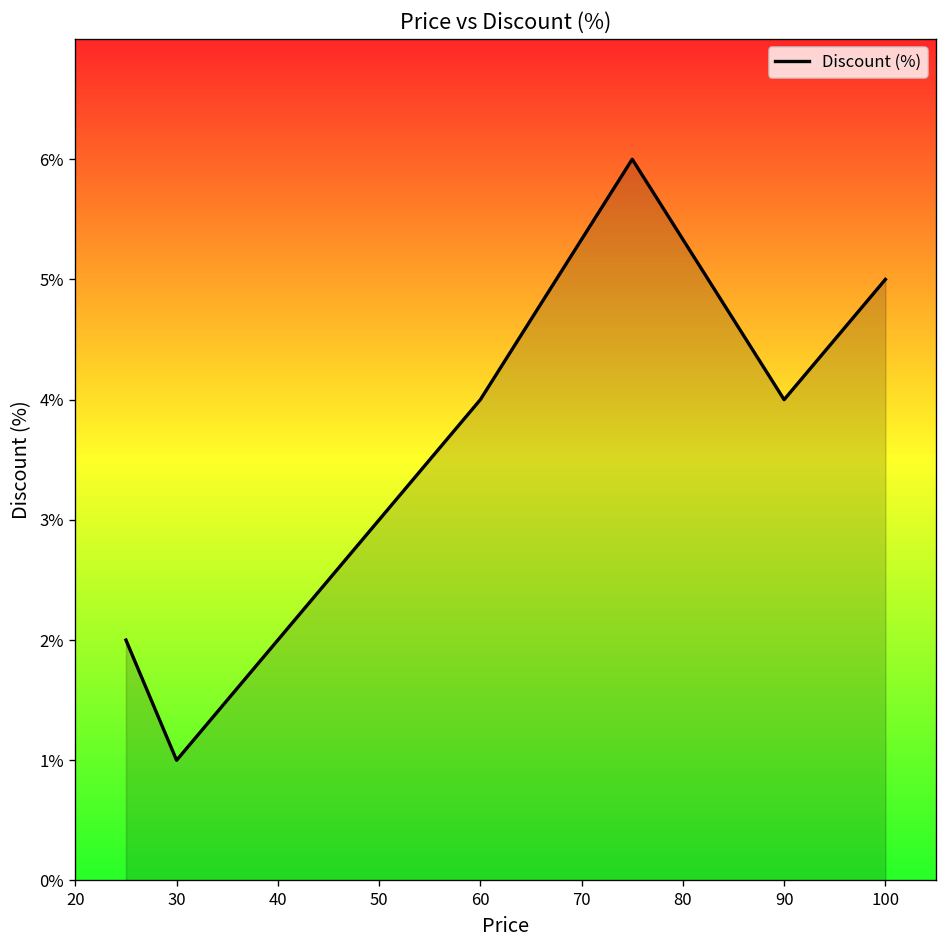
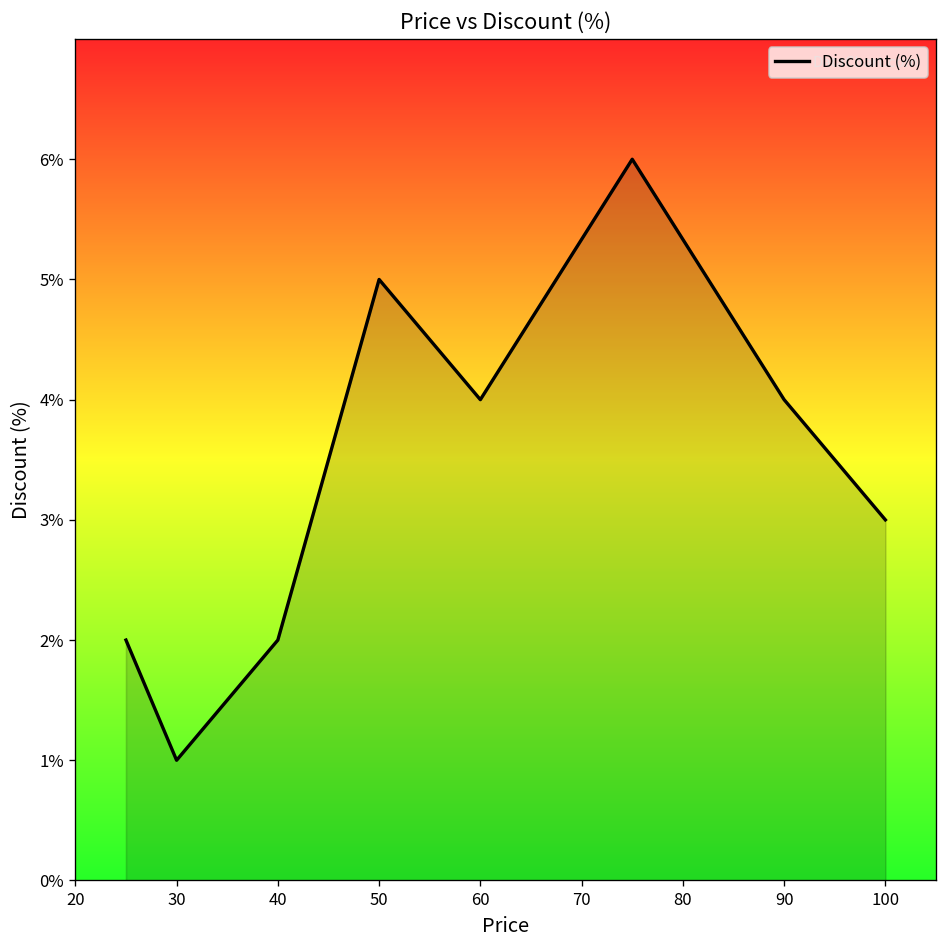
  {
    "30": "1%",
    "40": "2%",
-   "50": "3%",
+   "50": "5%",
    "60": "4%",
    "90": "4%",
-   "100": "5%"
+   "100": "3%"
  }
